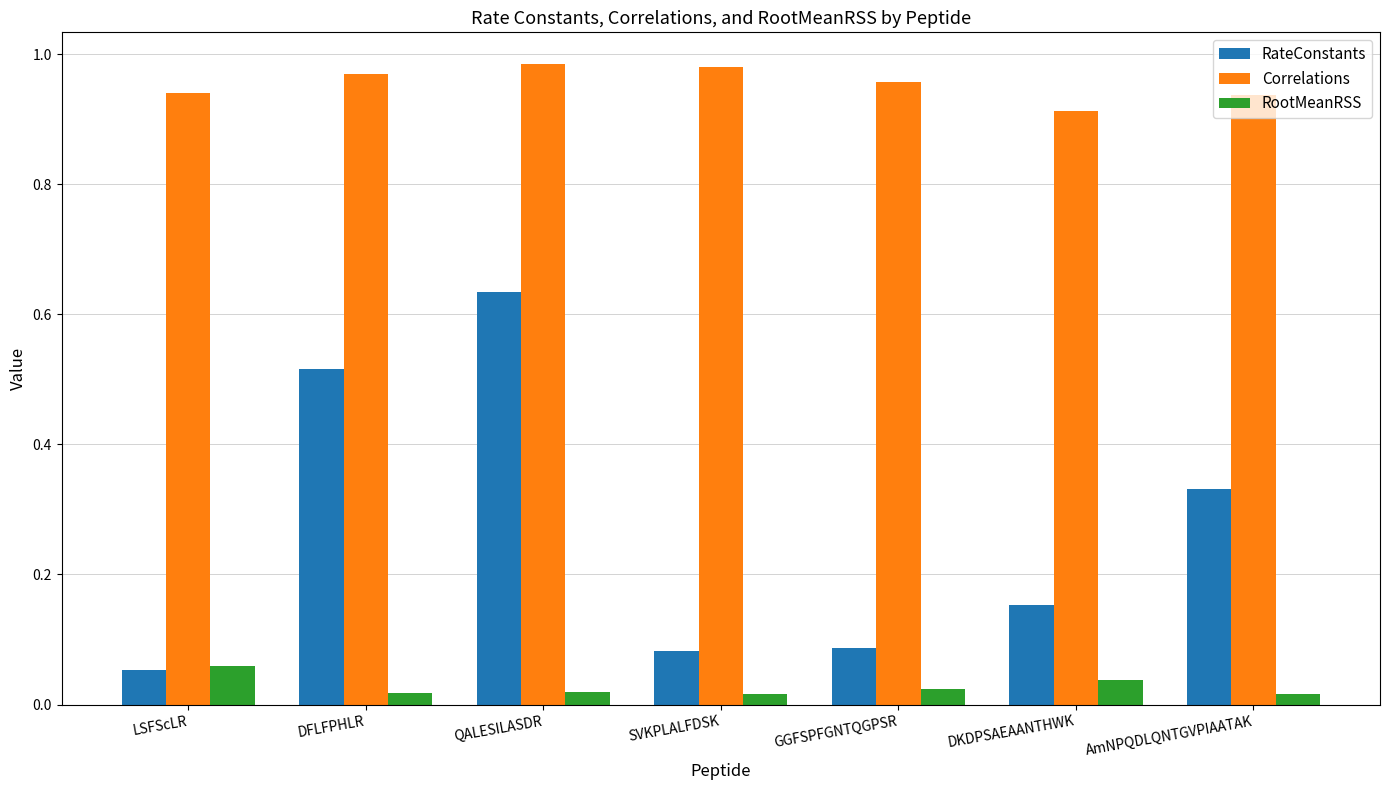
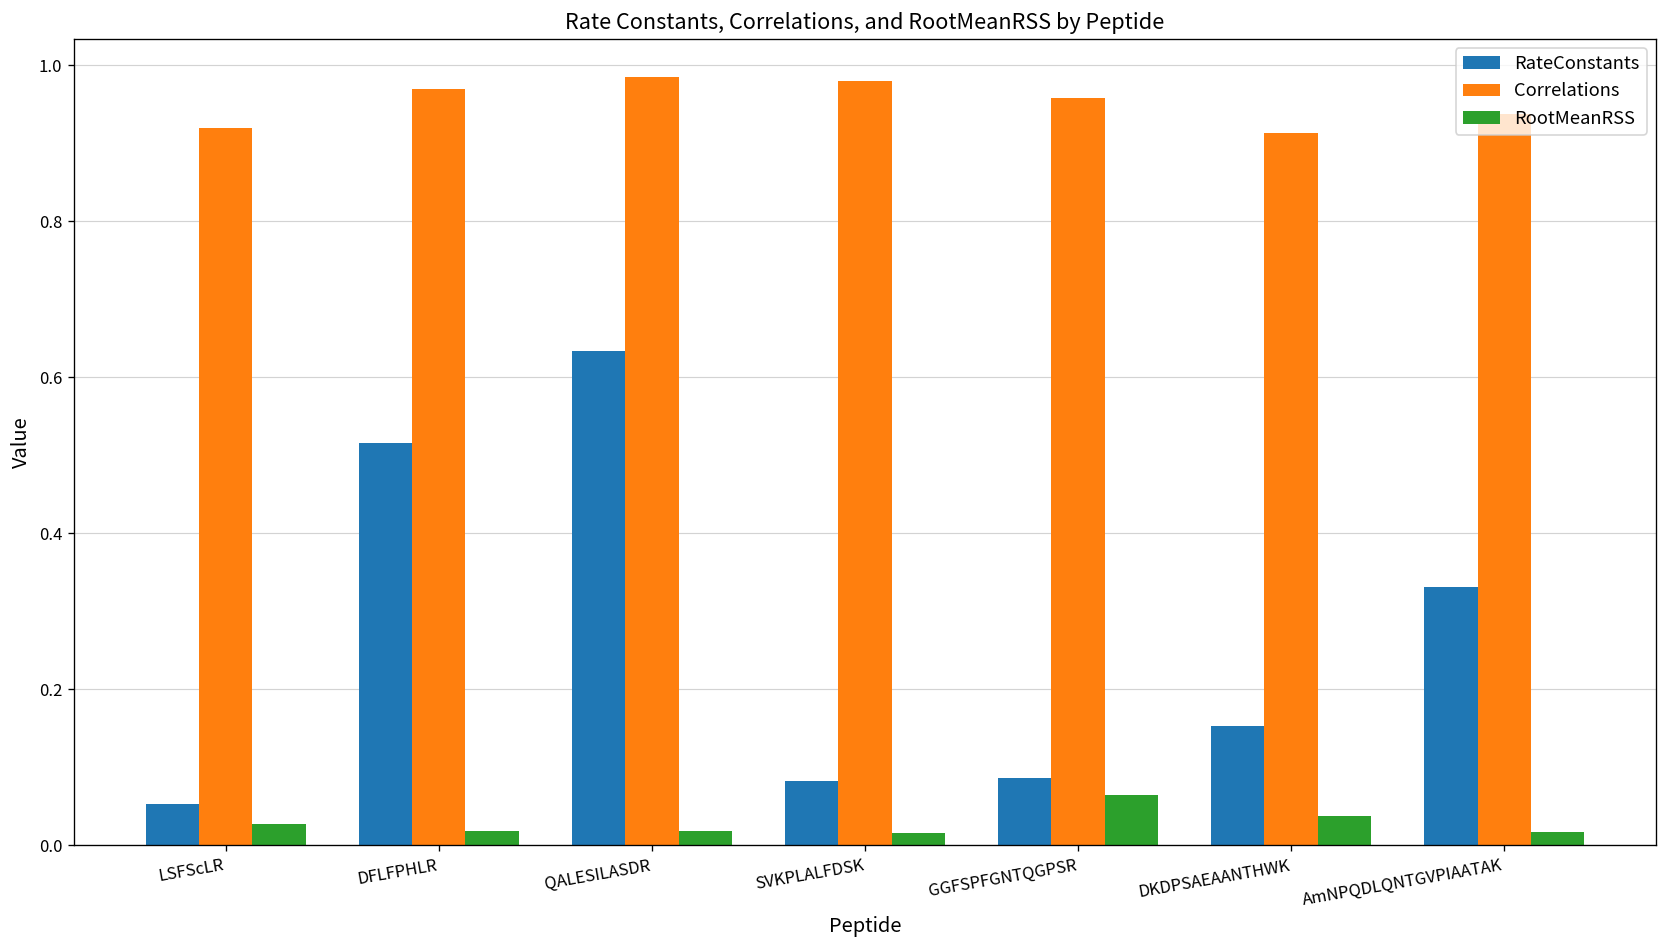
  {
    "RateConstants": {
      "LSFScLR": 0.05,
      "DFLFPHLR": 0.52,
      "QALESILASDR": 0.63,
      "SVKPLALFDSK": 0.08,
      "GGFSPFGNTQGPSR": 0.09,
      "DKDPSAEAANTHWK": 0.15,
      "AmNPQDLQNTGVPIAATAK": 0.33
    },
    "Correlations": {
-     "LSFScLR": 0.94,
+     "LSFScLR": 0.92,
      "DFLFPHLR": 0.97,
      "QALESILASDR": 0.98,
      "SVKPLALFDSK": 0.98,
      "GGFSPFGNTQGPSR": 0.96,
      "DKDPSAEAANTHWK": 0.91
    },
    "RootMeanRSS": {
-     "LSFScLR": 0.06,
+     "LSFScLR": 0.03,
      "DFLFPHLR": 0.02,
      "QALESILASDR": 0.02,
      "SVKPLALFDSK": 0.02,
-     "GGFSPFGNTQGPSR": 0.02,
+     "GGFSPFGNTQGPSR": 0.07,
      "DKDPSAEAANTHWK": 0.04,
      "AmNPQDLQNTGVPIAATAK": 0.02
    }
  }
